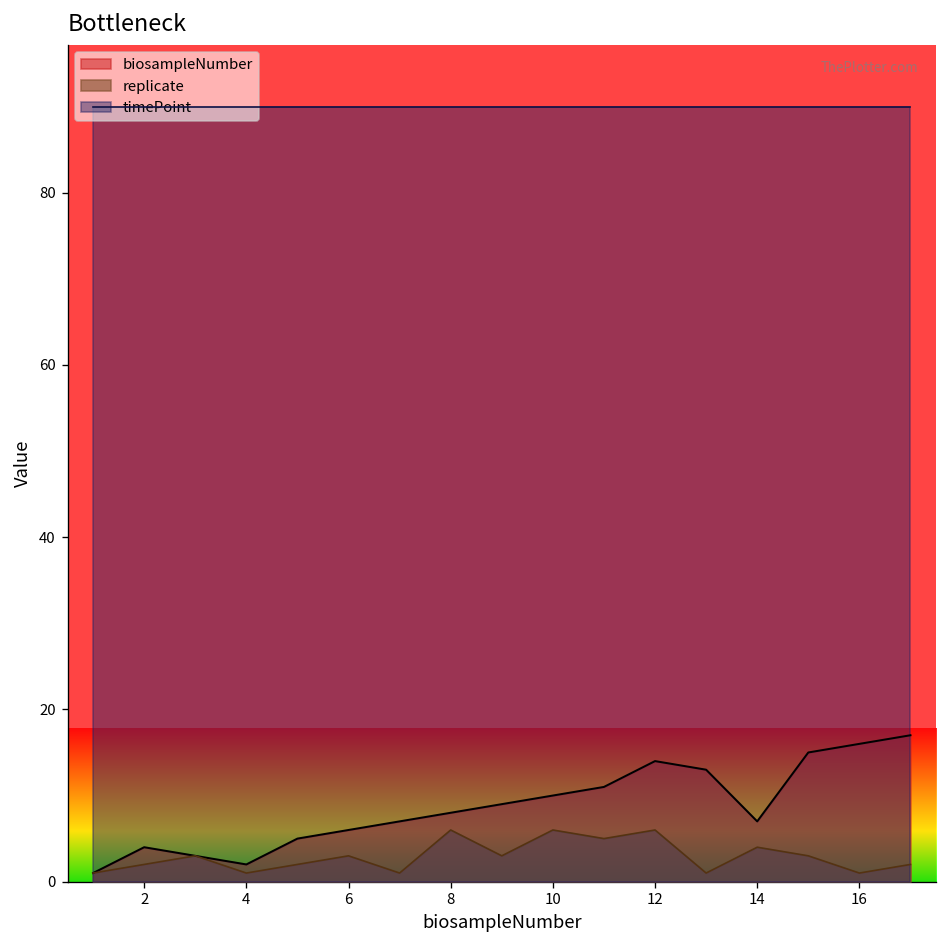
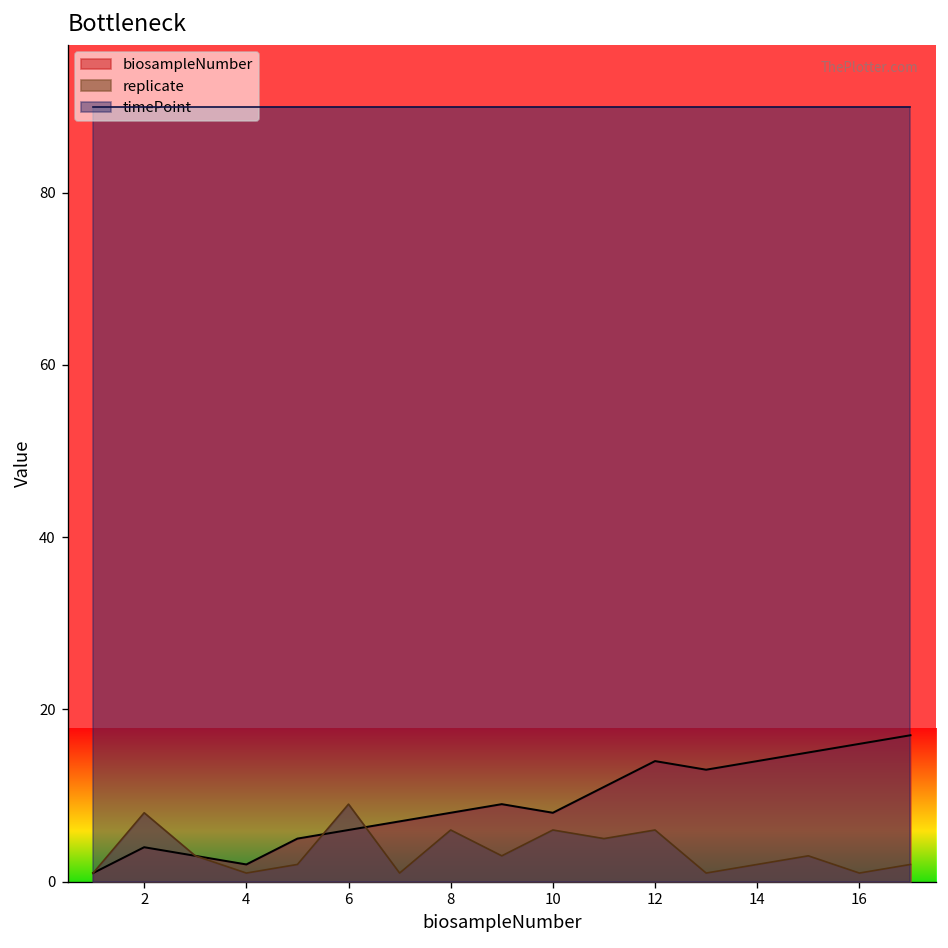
  {
    "biosampleNumber": {
      "2": 4,
      "4": 2,
      "6": 6,
      "8": 8,
-     "10": 10,
+     "10": 8,
      "12": 14,
-     "14": 7,
+     "14": 14,
      "16": 16
    },
    "replicate": {
-     "2": 2,
+     "2": 8,
      "4": 1,
-     "6": 3,
+     "6": 9,
      "8": 6,
      "10": 6,
      "12": 6,
-     "14": 4,
+     "14": 2,
      "16": 1
    },
    "timePoint": {
      "6": 90,
      "8": 90,
      "10": 90,
      "12": 90,
      "14": 90,
      "16": 90
    }
  }
